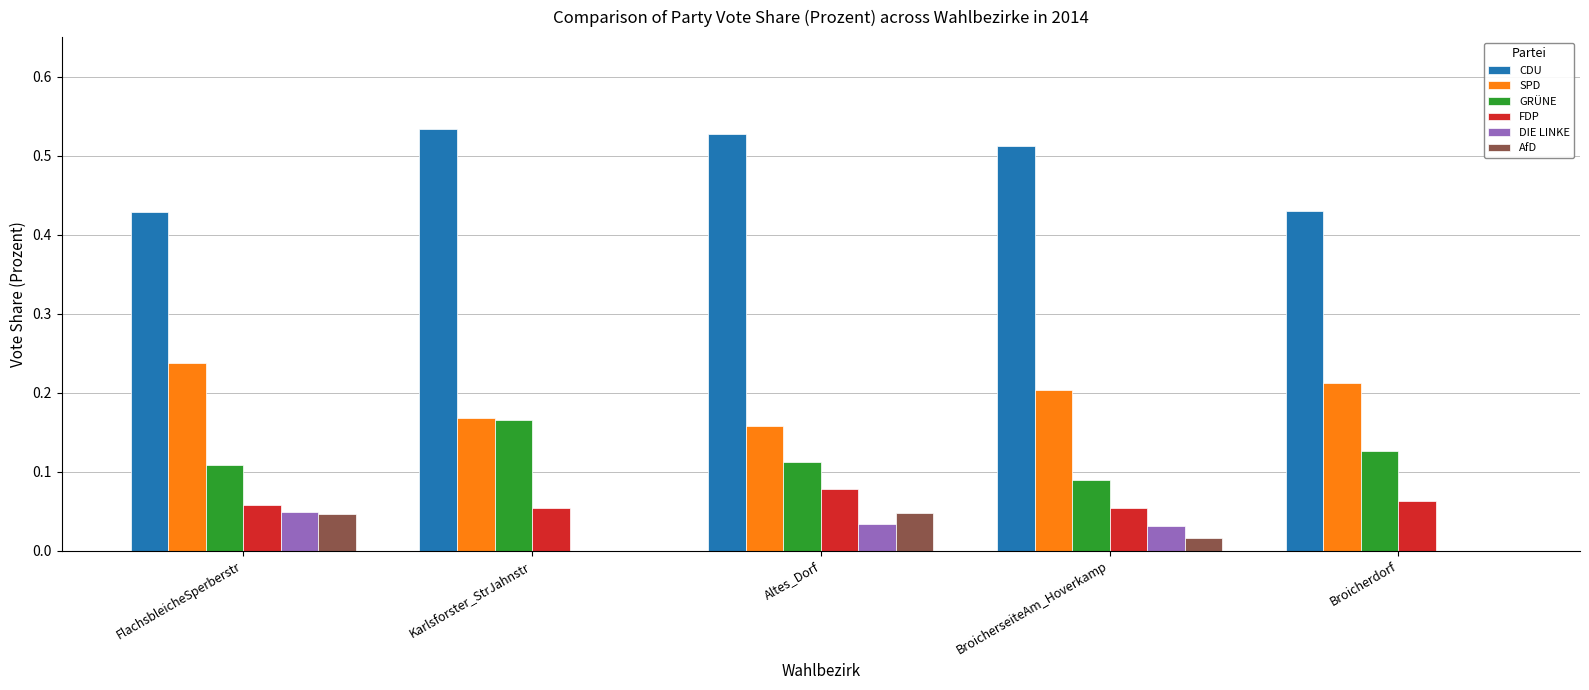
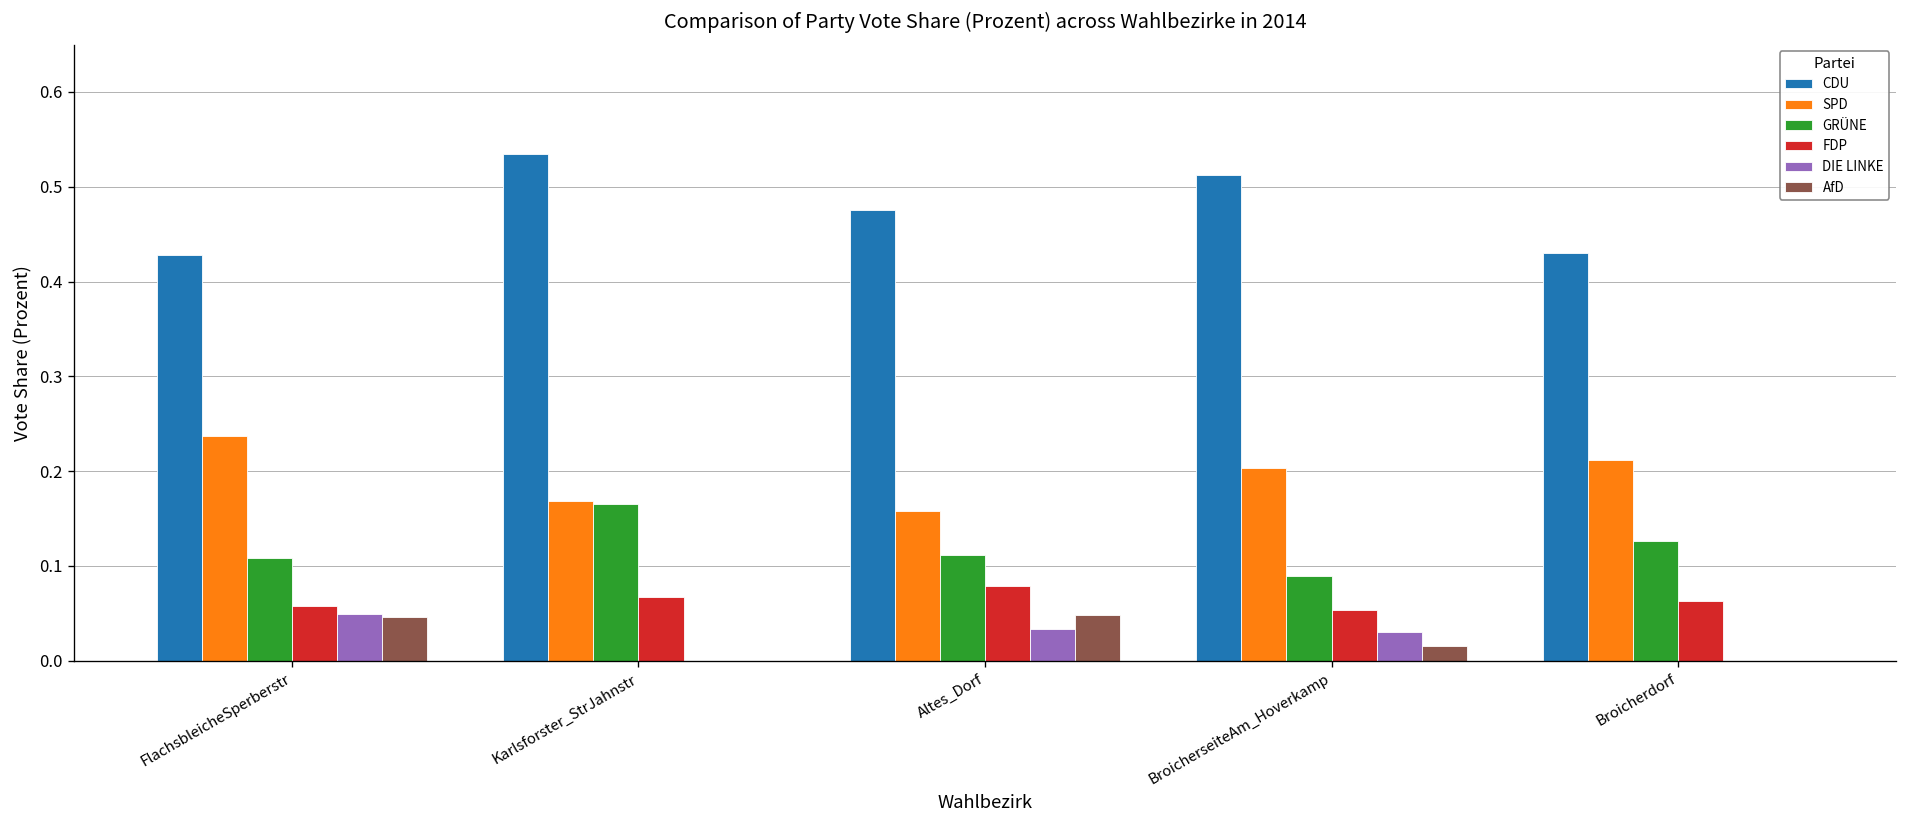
  {
    "CDU": {
      "FlachsbleicheSperberstr": 0.43,
      "Karlsforster_StrJahnstr": 0.53,
-     "Altes_Dorf": 0.53,
+     "Altes_Dorf": 0.48,
      "BroicherseiteAm_Hoverkamp": 0.51,
      "Broicherdorf": 0.43
    },
    "SPD": {
      "FlachsbleicheSperberstr": 0.24,
      "Karlsforster_StrJahnstr": 0.17,
      "Altes_Dorf": 0.16,
      "BroicherseiteAm_Hoverkamp": 0.20,
      "Broicherdorf": 0.21
    },
    "GRÜNE": {
      "FlachsbleicheSperberstr": 0.11,
      "Karlsforster_StrJahnstr": 0.17,
      "Altes_Dorf": 0.11,
      "BroicherseiteAm_Hoverkamp": 0.09,
      "Broicherdorf": 0.13
    },
    "FDP": {
      "FlachsbleicheSperberstr": 0.06,
-     "Karlsforster_StrJahnstr": 0.05,
+     "Karlsforster_StrJahnstr": 0.07,
      "Altes_Dorf": 0.08,
      "BroicherseiteAm_Hoverkamp": 0.05,
      "Broicherdorf": 0.06
    },
    "DIE LINKE": {
      "FlachsbleicheSperberstr": 0.05,
      "Karlsforster_StrJahnstr": 0.00,
      "Altes_Dorf": 0.03,
      "BroicherseiteAm_Hoverkamp": 0.03,
      "Broicherdorf": 0.00
    },
    "AfD": {
      "FlachsbleicheSperberstr": 0.05,
      "Karlsforster_StrJahnstr": 0.00,
      "Altes_Dorf": 0.05,
      "BroicherseiteAm_Hoverkamp": 0.02,
      "Broicherdorf": 0.00
    }
  }
